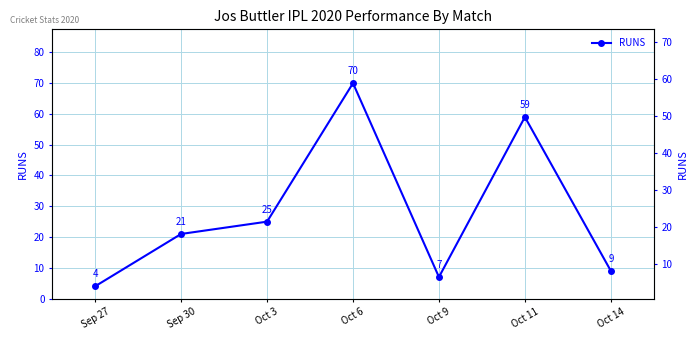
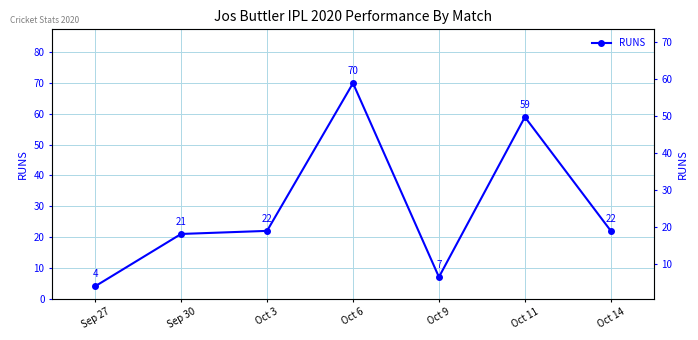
  {
    "Sep 27": 4,
    "Sep 30": 21,
-   "Oct 3": 25,
+   "Oct 3": 22,
    "Oct 6": 70,
    "Oct 9": 7,
    "Oct 11": 59,
-   "Oct 14": 9
+   "Oct 14": 22
  }
